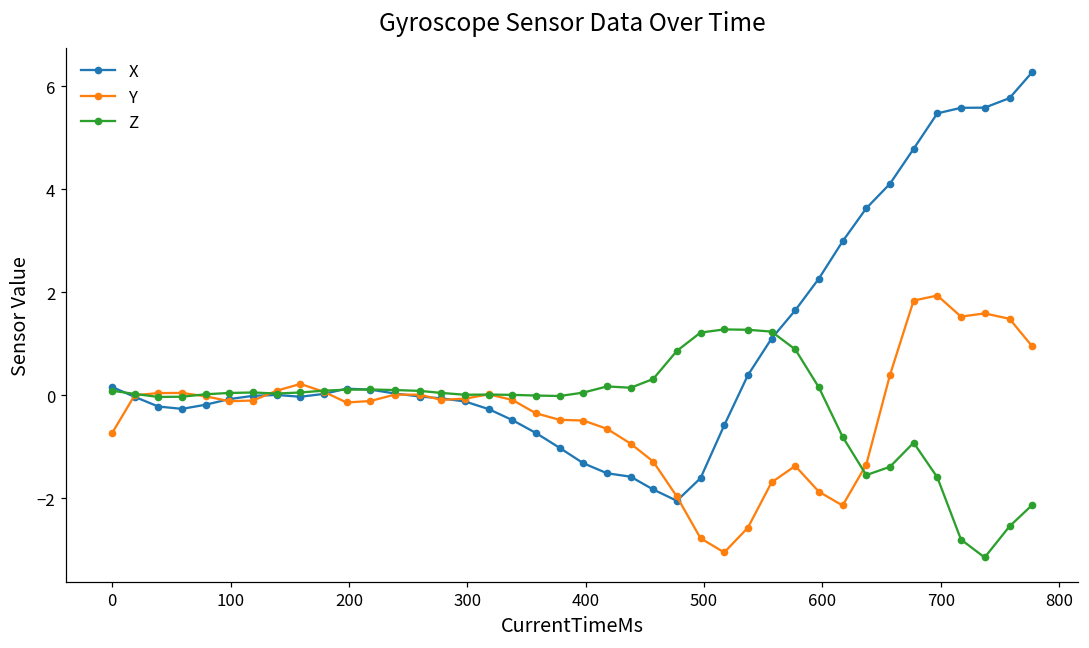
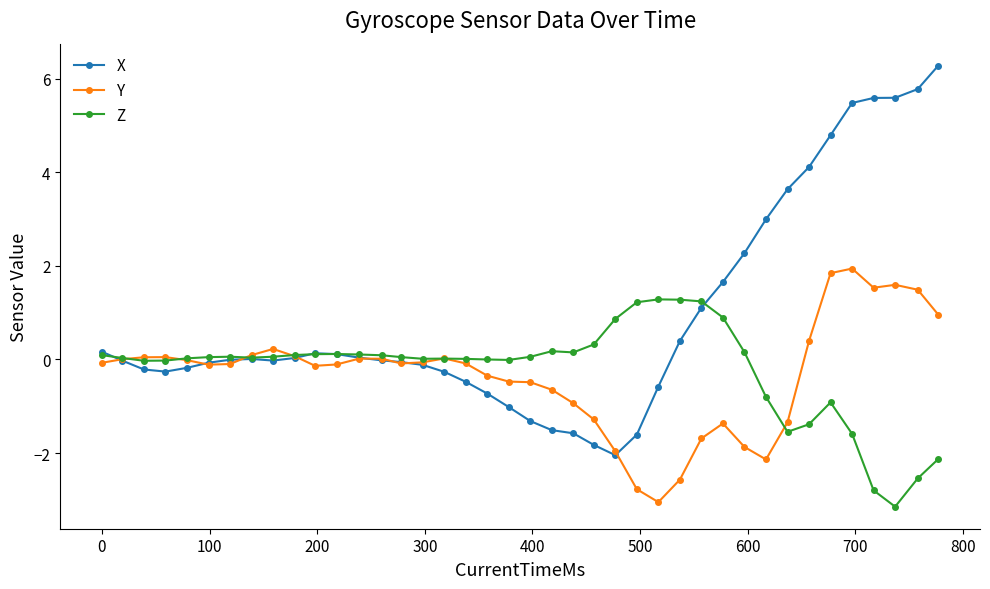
  {
    "X": {
      "0": 0.2
    },
    "Y": {
-     "0": -0.7
+     "0": -0.1
    },
    "Z": {
      "0": 0.1
    }
  }
